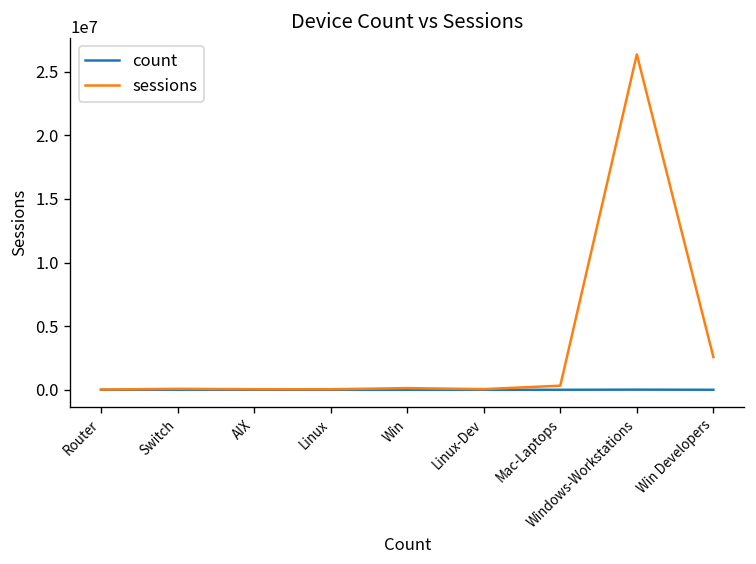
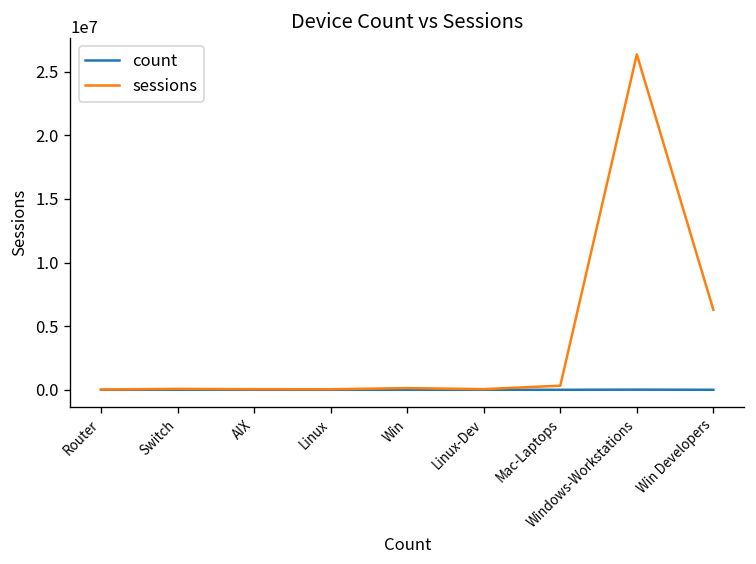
  {
    "count": {
      "Mac-Laptops": 0,
      "Windows-Workstations": 0,
      "Win Developers": 0
    },
    "sessions": {
      "Mac-Laptops": 300000,
      "Windows-Workstations": 26400000,
-     "Win Developers": 2600000
+     "Win Developers": 6300000
    }
  }
